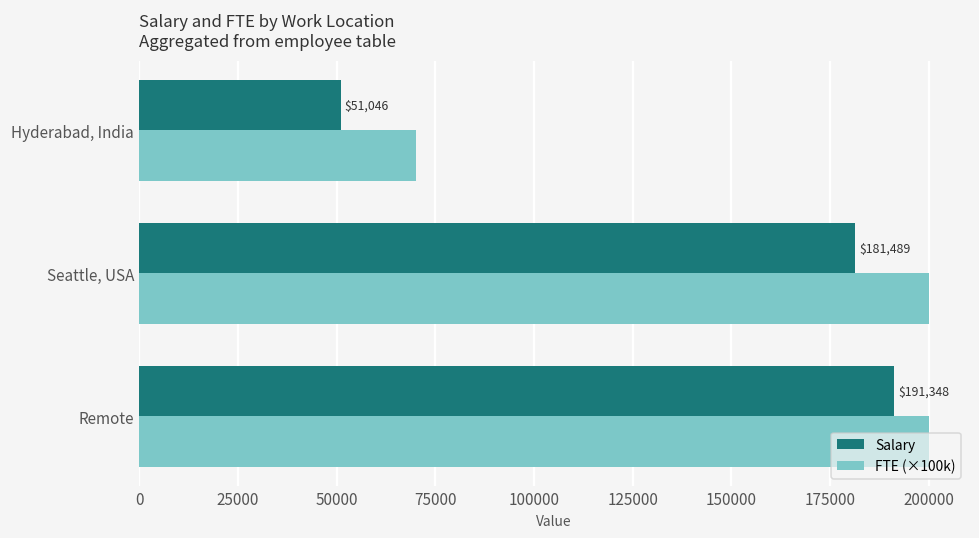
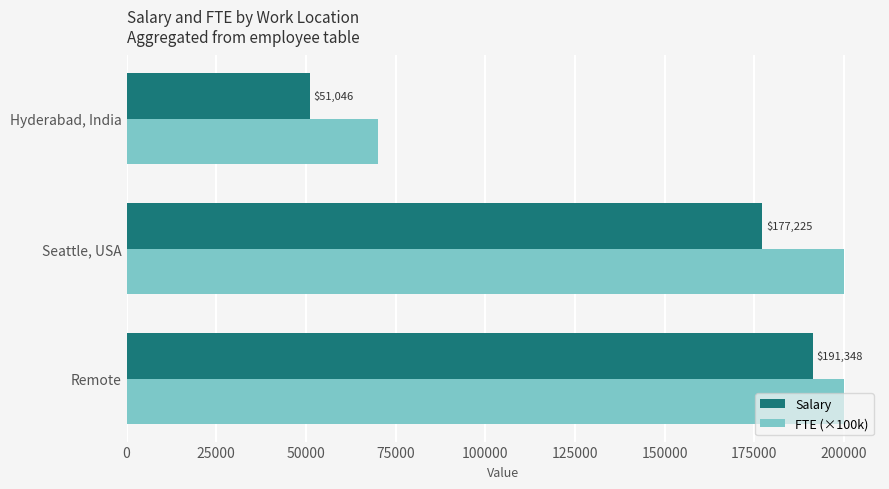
  {
    "Salary": {
      "Hyderabad, India": "$51,046",
-     "Seattle, USA": "$181,489",
+     "Seattle, USA": "$177,225",
      "Remote": "$191,348"
    },
    "FTE (×100k)": {
      "Hyderabad, India": "70000",
      "Seattle, USA": "200000"
    }
  }
